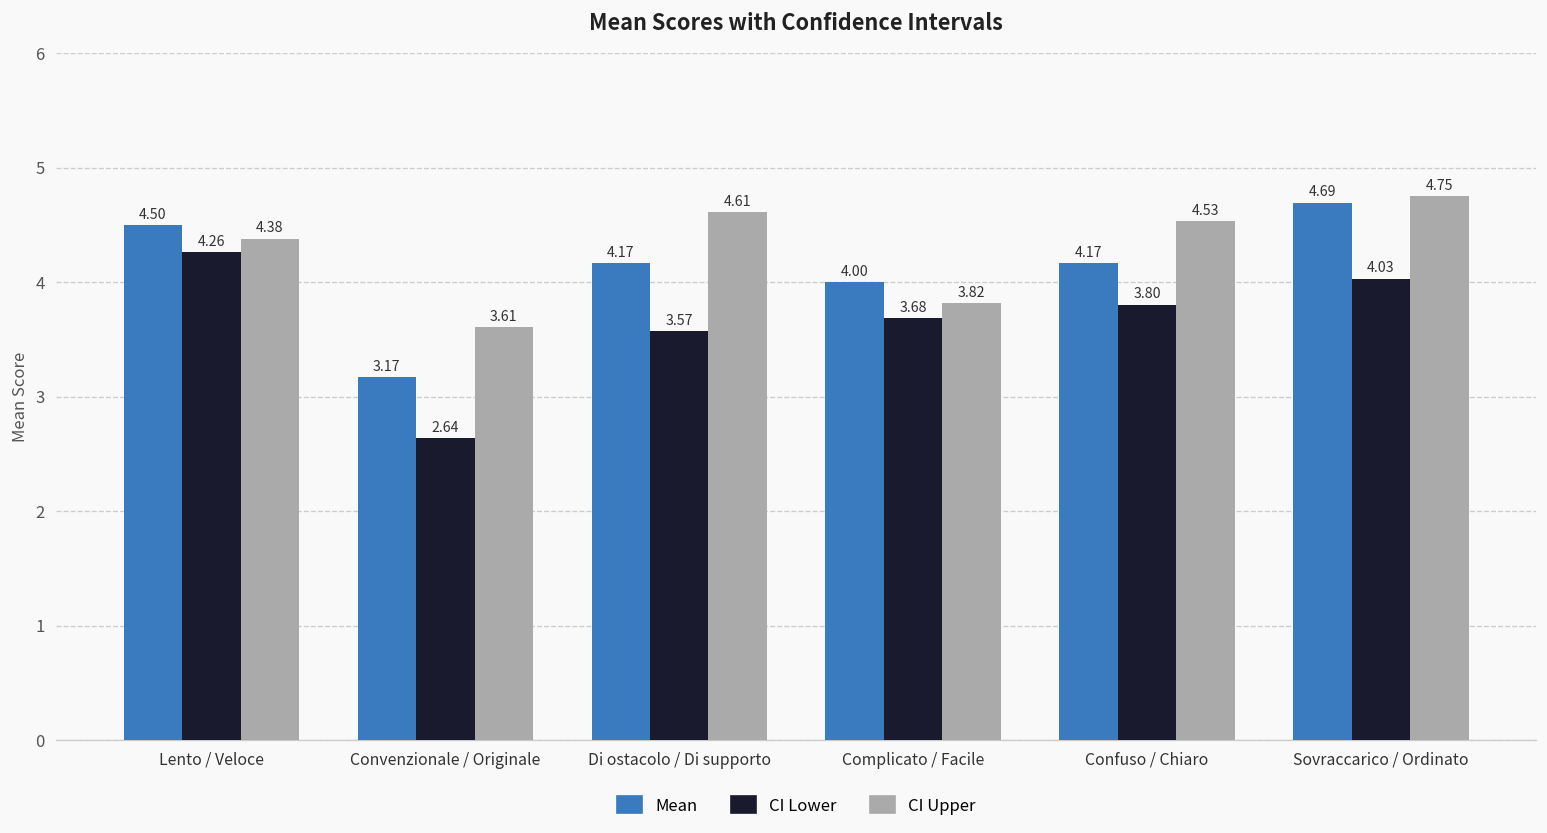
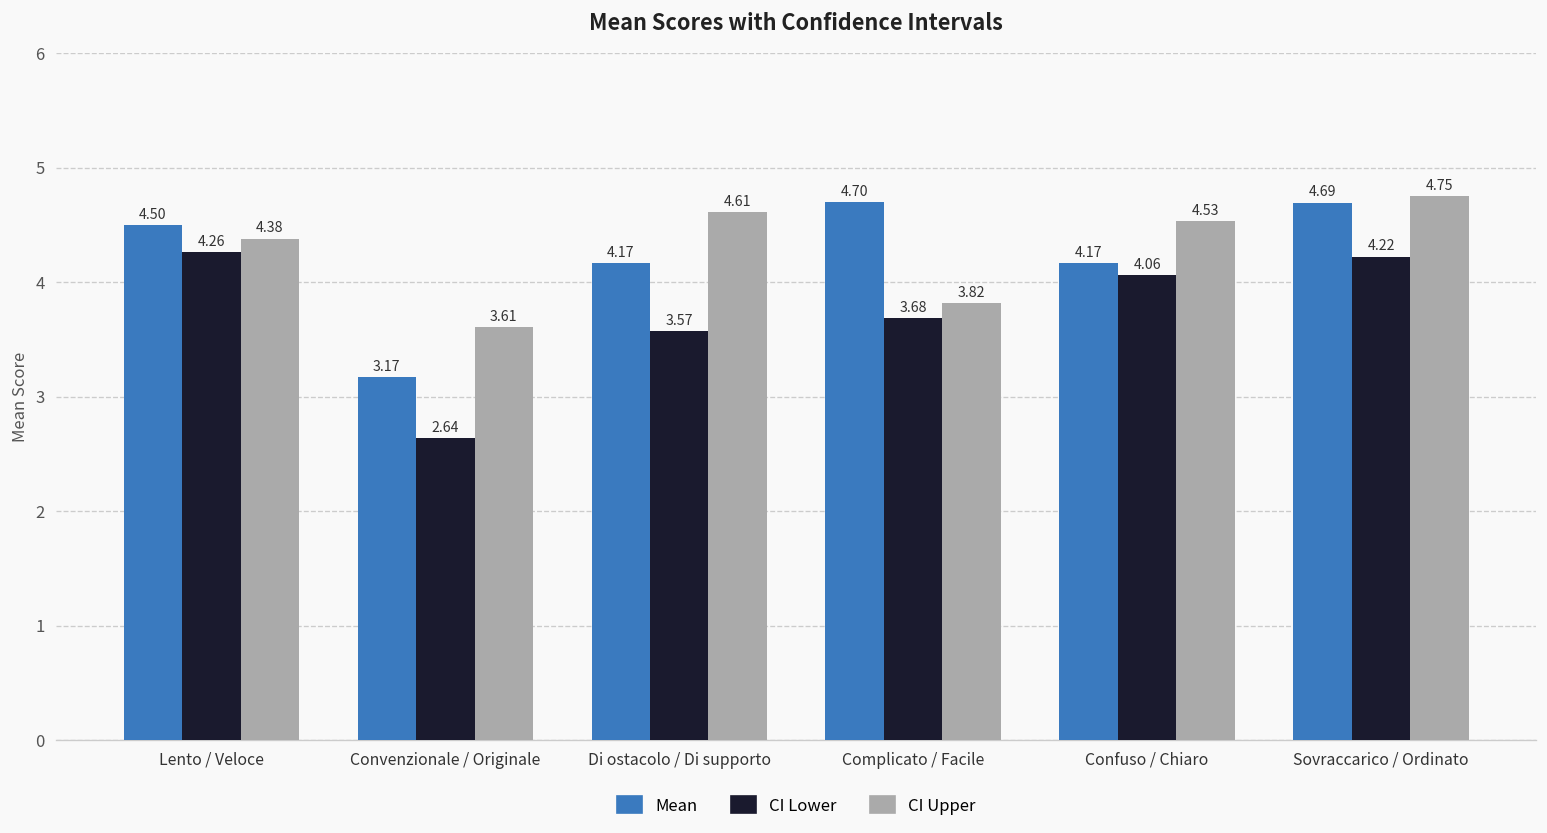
  {
    "Mean": {
      "Lento / Veloce": 4.50,
      "Convenzionale / Originale": 3.17,
      "Di ostacolo / Di supporto": 4.17,
-     "Complicato / Facile": 4.00,
+     "Complicato / Facile": 4.70,
      "Confuso / Chiaro": 4.17,
      "Sovraccarico / Ordinato": 4.69
    },
    "CI Lower": {
      "Lento / Veloce": 4.26,
      "Convenzionale / Originale": 2.64,
      "Di ostacolo / Di supporto": 3.57,
      "Complicato / Facile": 3.68,
-     "Confuso / Chiaro": 3.80,
-     "Sovraccarico / Ordinato": 4.03
+     "Confuso / Chiaro": 4.06,
+     "Sovraccarico / Ordinato": 4.22
    },
    "CI Upper": {
      "Lento / Veloce": 4.38,
      "Convenzionale / Originale": 3.61,
      "Di ostacolo / Di supporto": 4.61,
      "Complicato / Facile": 3.82,
      "Confuso / Chiaro": 4.53,
      "Sovraccarico / Ordinato": 4.75
    }
  }
